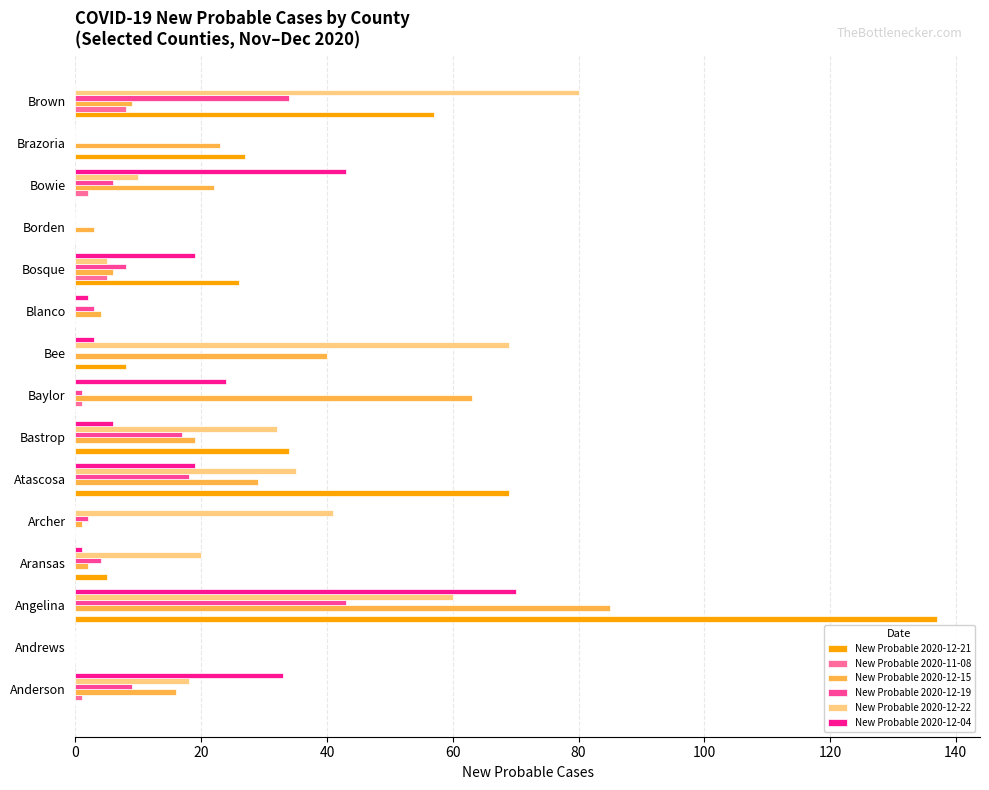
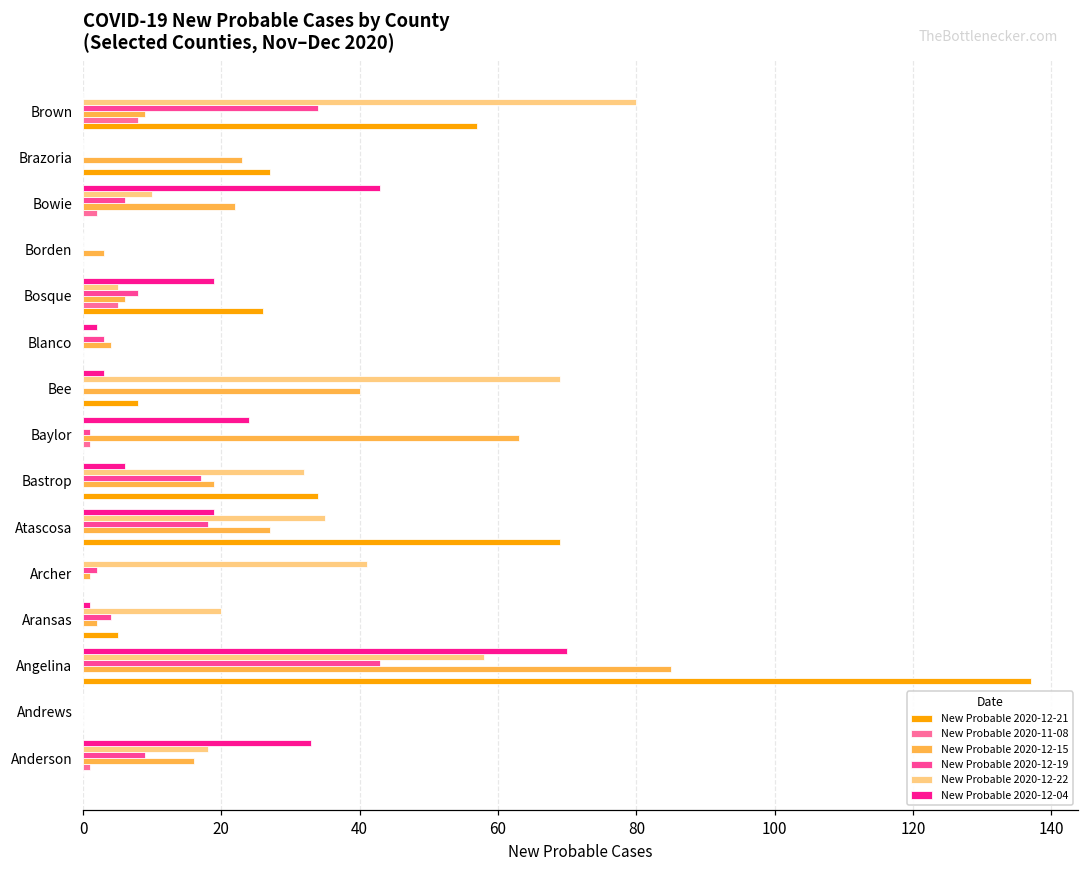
  {
    "New Probable 2020-12-21": {
      "Brown": 57,
      "Brazoria": 27,
      "Bowie": 0,
      "Borden": 0,
      "Bosque": 26,
      "Blanco": 0,
      "Bee": 8,
      "Baylor": 0,
      "Bastrop": 34,
      "Atascosa": 69,
      "Archer": 0,
      "Aransas": 5,
      "Angelina": 137,
      "Andrews": 0,
      "Anderson": 0
    },
    "New Probable 2020-12-15": {
      "Brown": 9,
      "Brazoria": 23,
      "Bowie": 22,
      "Borden": 3,
      "Bosque": 6,
      "Blanco": 4,
      "Bee": 40,
      "Baylor": 63,
      "Bastrop": 19,
-     "Atascosa": 29,
+     "Atascosa": 27,
      "Archer": 1,
      "Aransas": 2,
      "Angelina": 85,
      "Andrews": 0,
      "Anderson": 16
    },
    "New Probable 2020-12-22": {
      "Brown": 80,
      "Brazoria": 0,
      "Bowie": 10,
      "Borden": 0,
      "Bosque": 5,
      "Blanco": 0,
      "Bee": 69,
      "Baylor": 0,
      "Bastrop": 32,
      "Atascosa": 35,
      "Archer": 41,
      "Aransas": 20,
-     "Angelina": 60,
+     "Angelina": 58,
      "Andrews": 0,
      "Anderson": 18
    }
  }
